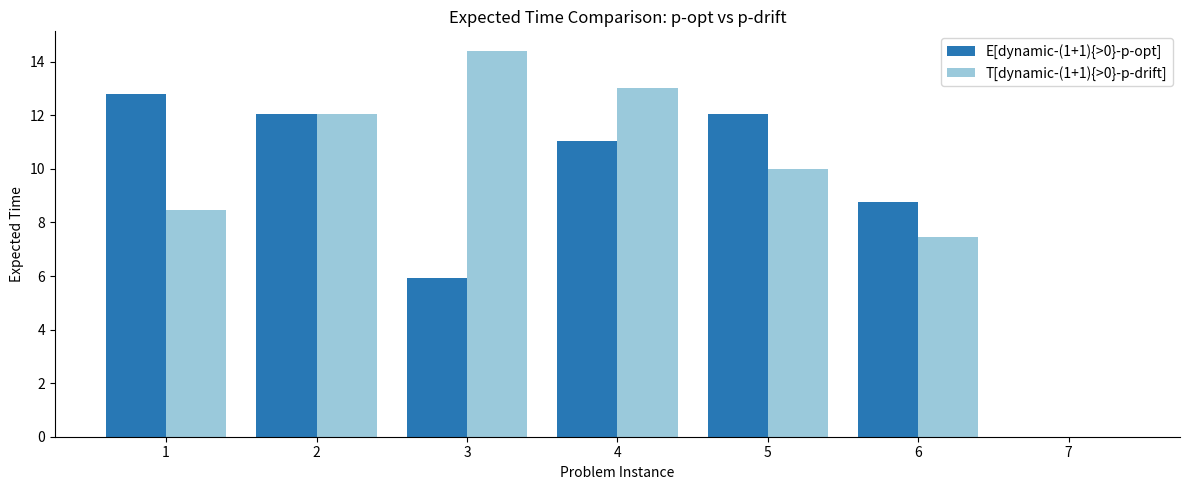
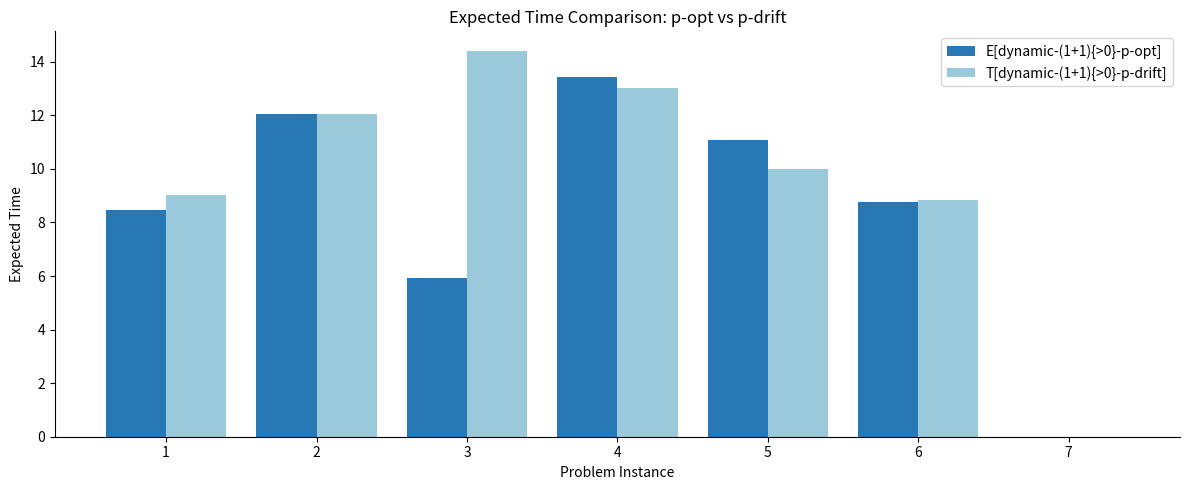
  {
    "E[dynamic-(1+1){>0}-p-opt]": {
-     "1": 12.8,
+     "1": 8.5,
      "2": 12.1,
      "3": 5.9,
-     "4": 11.1,
-     "5": 12.1,
+     "4": 13.4,
+     "5": 11.1,
      "6": 8.8,
      "7": 0.0
    },
    "T[dynamic-(1+1){>0}-p-drift]": {
-     "1": 8.5,
+     "1": 9.0,
      "2": 12.1,
      "3": 14.4,
      "4": 13.0,
      "5": 10.0,
-     "6": 7.5,
+     "6": 8.8,
      "7": 0.0
    }
  }
